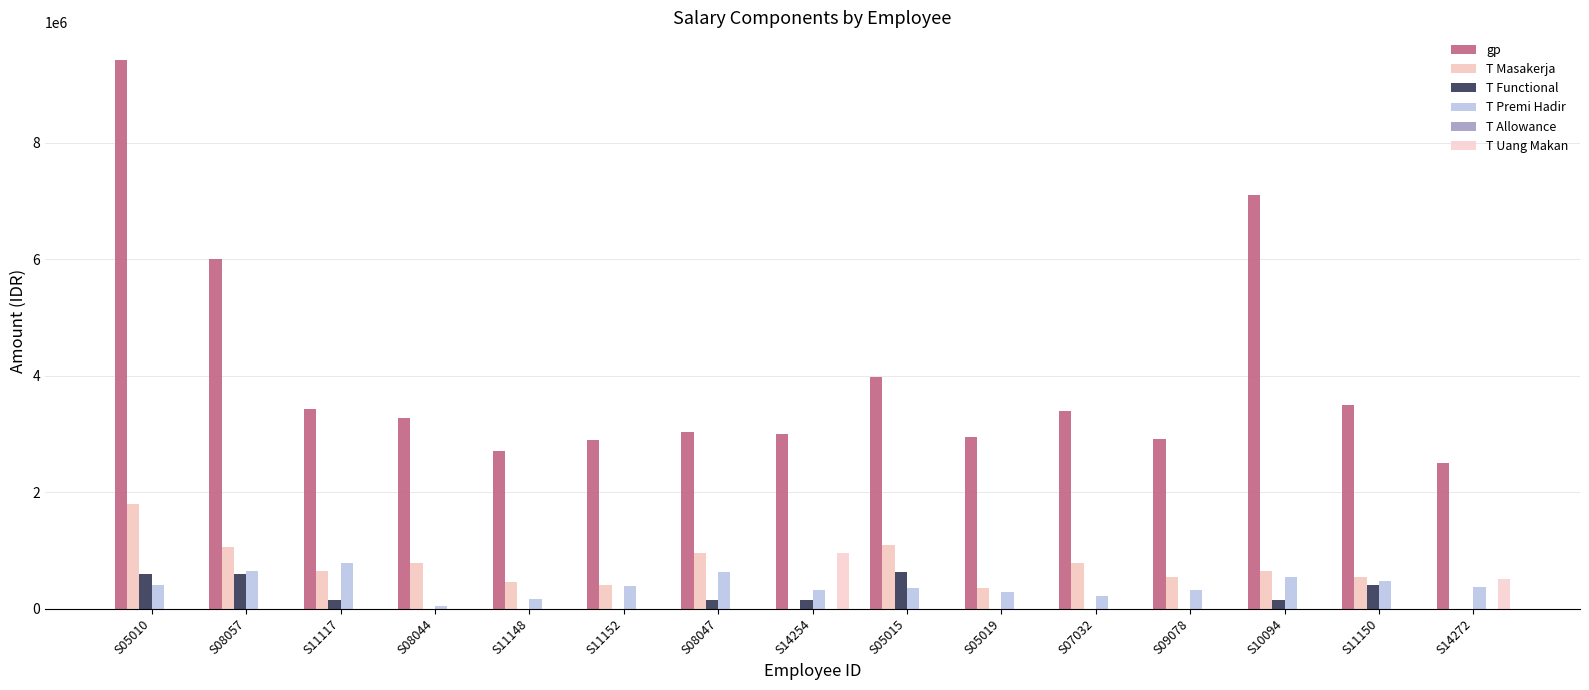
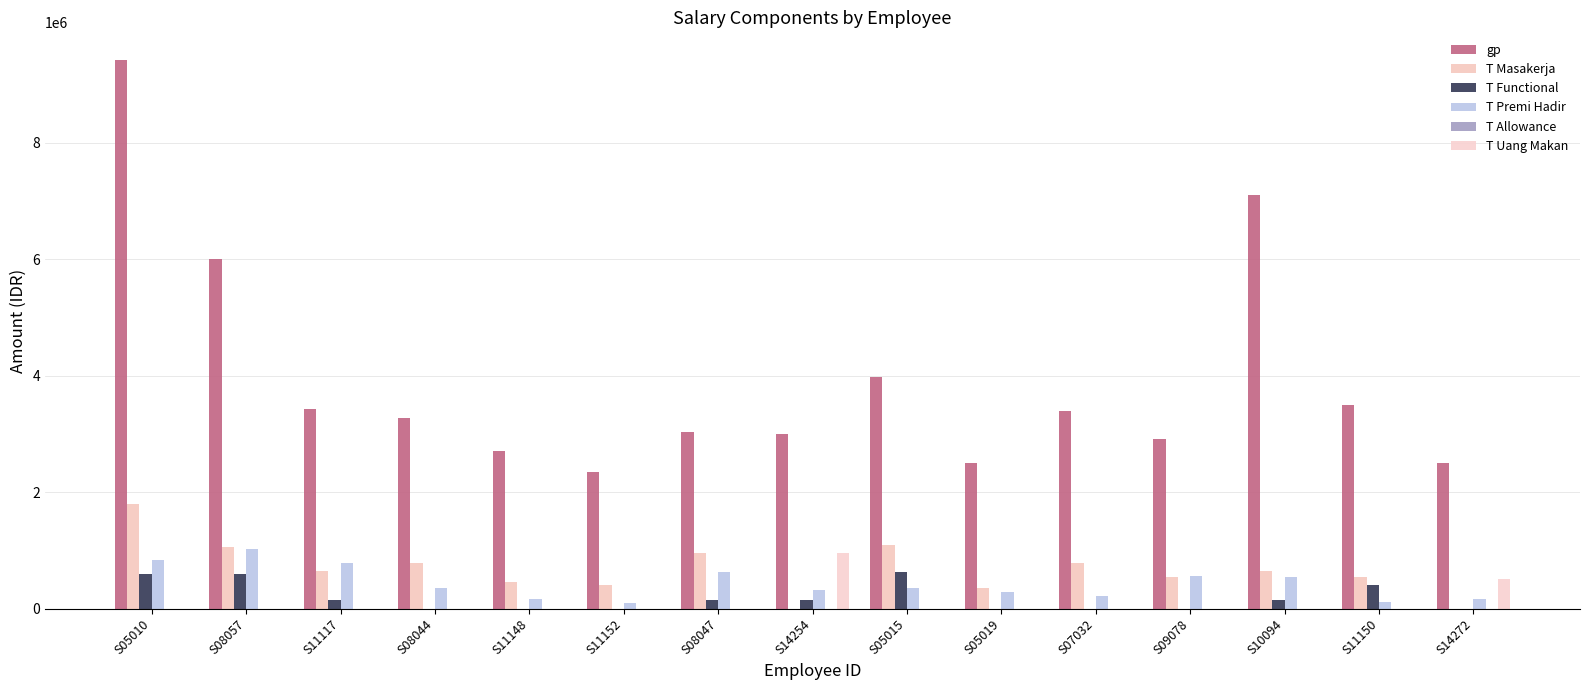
  {
    "gp": {
      "S05010": 9400000,
      "S08057": 6000000,
      "S11117": 3400000,
      "S08044": 3300000,
      "S11148": 2700000,
-     "S11152": 2900000,
+     "S11152": 2300000,
      "S08047": 3000000,
      "S14254": 3000000,
      "S05015": 4000000,
-     "S05019": 3000000,
+     "S05019": 2500000,
      "S07032": 3400000,
      "S09078": 2900000,
      "S10094": 7100000,
      "S11150": 3500000,
      "S14272": 2500000
    },
    "T Functional": {
      "S05010": 600000,
      "S08057": 600000,
      "S11117": 200000,
      "S08044": 0,
      "S11148": 0,
      "S11152": 0,
      "S08047": 200000,
      "S14254": 200000,
      "S05015": 600000,
      "S05019": 0,
      "S07032": 0,
      "S09078": 0,
      "S10094": 200000,
      "S11150": 400000,
      "S14272": 0
    },
    "T Premi Hadir": {
-     "S05010": 400000,
-     "S08057": 600000,
+     "S05010": 800000,
+     "S08057": 1000000,
      "S11117": 800000,
-     "S08044": 100000,
+     "S08044": 400000,
      "S11148": 200000,
-     "S11152": 400000,
+     "S11152": 100000,
      "S08047": 600000,
      "S14254": 300000,
      "S05015": 400000,
      "S05019": 300000,
      "S07032": 200000,
-     "S09078": 300000,
+     "S09078": 600000,
      "S10094": 500000,
-     "S11150": 500000,
-     "S14272": 400000
+     "S11150": 100000,
+     "S14272": 200000
    },
    "T Allowance": {
      "S05010": 0,
      "S08057": 0,
      "S11117": 0,
      "S08044": 0,
      "S11148": 0,
      "S11152": 0,
      "S08047": 0,
      "S14254": 0,
      "S05015": 0,
      "S05019": 0,
      "S07032": 0,
      "S09078": 0,
      "S10094": 0,
      "S11150": 0,
      "S14272": 0
    }
  }
